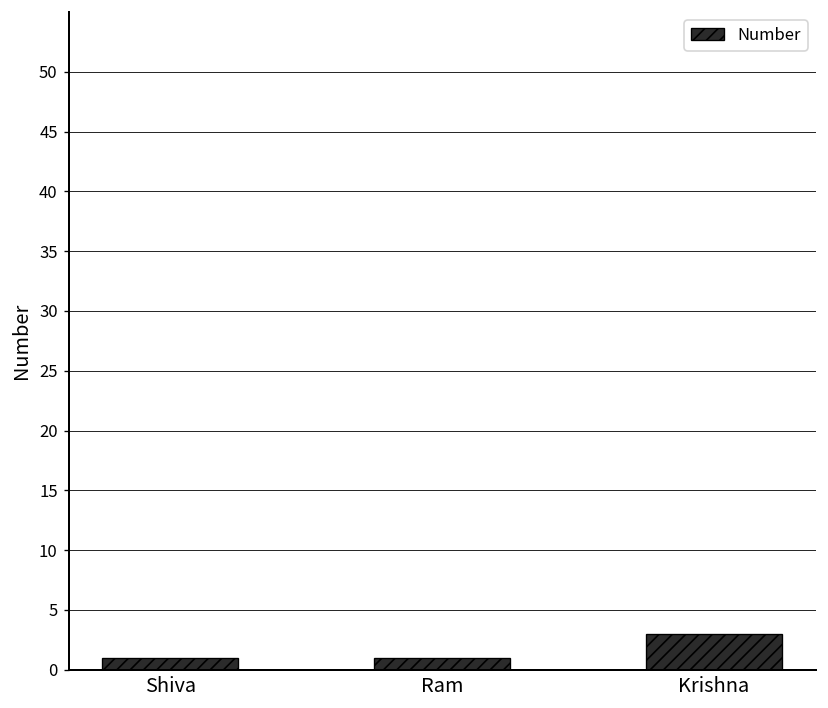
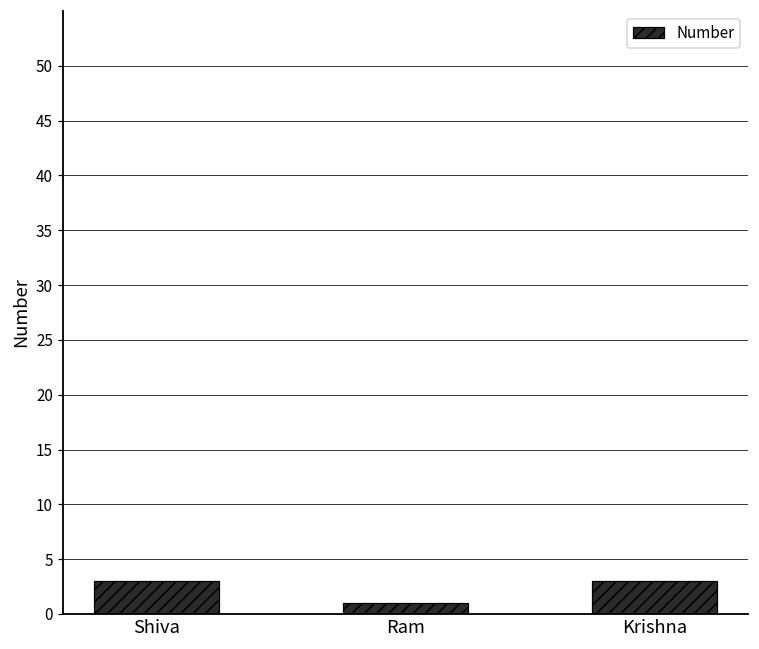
  {
-   "Shiva": 1,
+   "Shiva": 3,
    "Ram": 1,
    "Krishna": 3
  }
